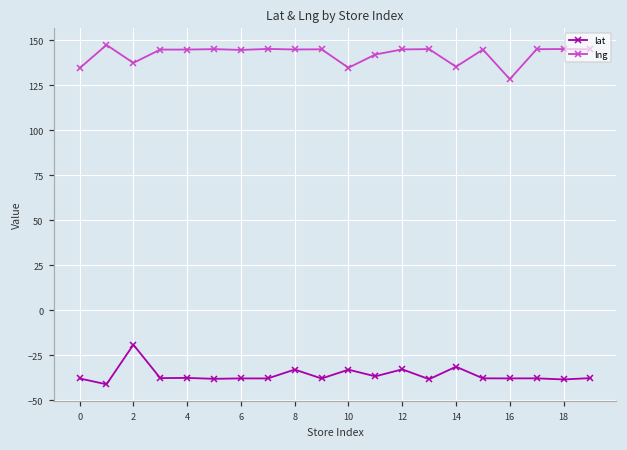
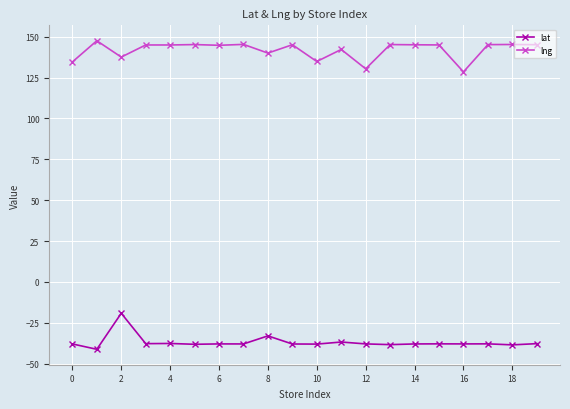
  {
    "lat": {
      "0": -38,
      "2": -19,
      "4": -38,
      "6": -38,
      "8": -33,
-     "10": -33,
-     "12": -33,
-     "14": -31,
+     "10": -38,
+     "12": -38,
+     "14": -38,
      "16": -38,
      "18": -38
    },
    "lng": {
      "0": 135,
      "2": 138,
      "4": 145,
      "6": 145,
-     "8": 145,
+     "8": 140,
      "10": 135,
-     "12": 145,
-     "14": 135,
+     "12": 130,
+     "14": 145,
      "16": 128,
      "18": 145
    }
  }
